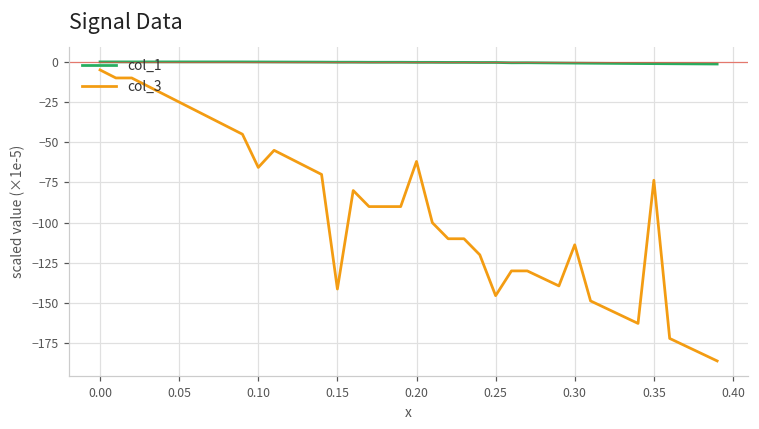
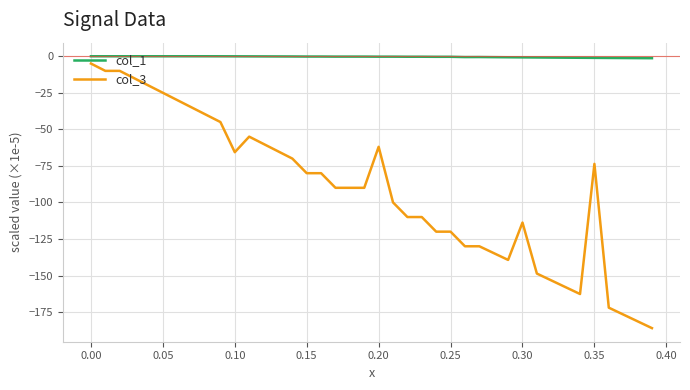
  {
    "col_1": {
      "0.00": 0,
      "0.05": 0,
      "0.10": 0,
      "0.15": 0,
      "0.20": 0,
      "0.25": 0,
      "0.30": -1,
      "0.35": -1
    },
    "col_3": {
      "0.00": -5,
      "0.05": -25,
      "0.10": -66,
-     "0.15": -141,
+     "0.15": -80,
      "0.20": -62,
-     "0.25": -145,
+     "0.25": -120,
      "0.30": -114,
      "0.35": -74
    }
  }
